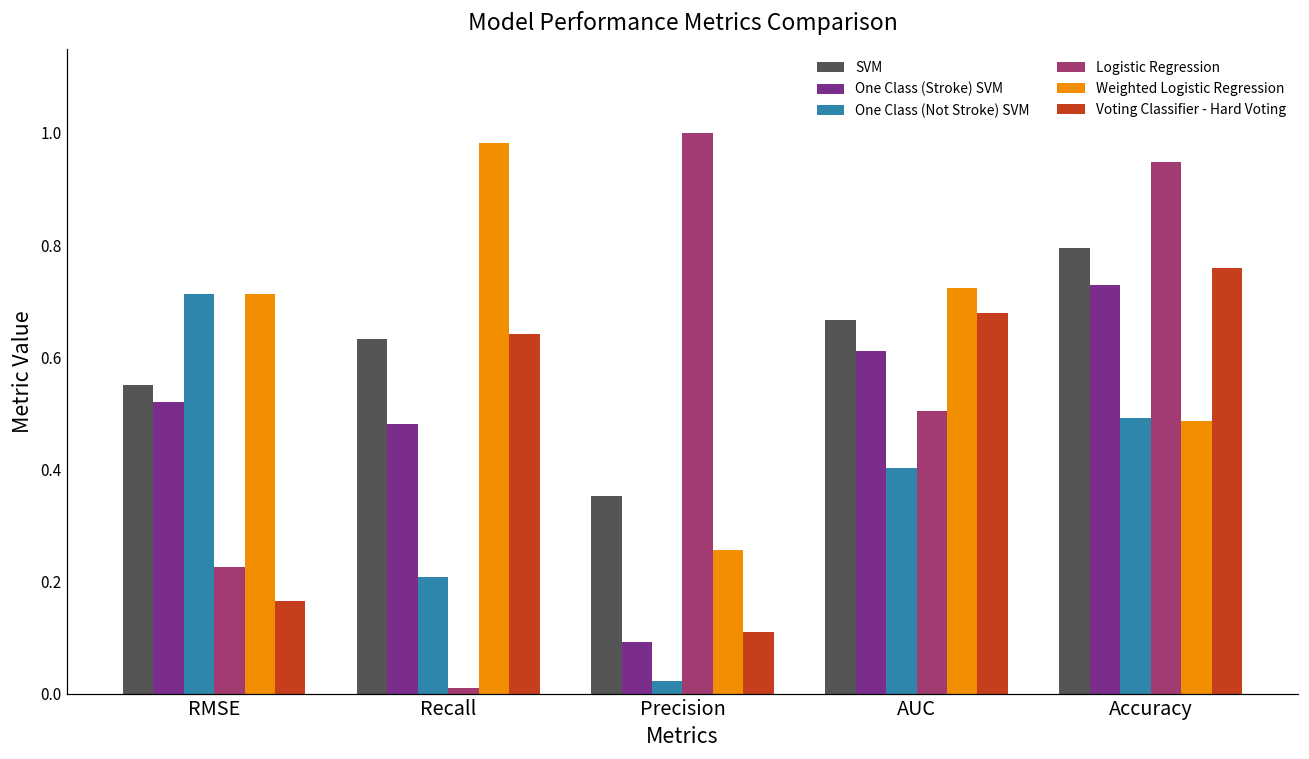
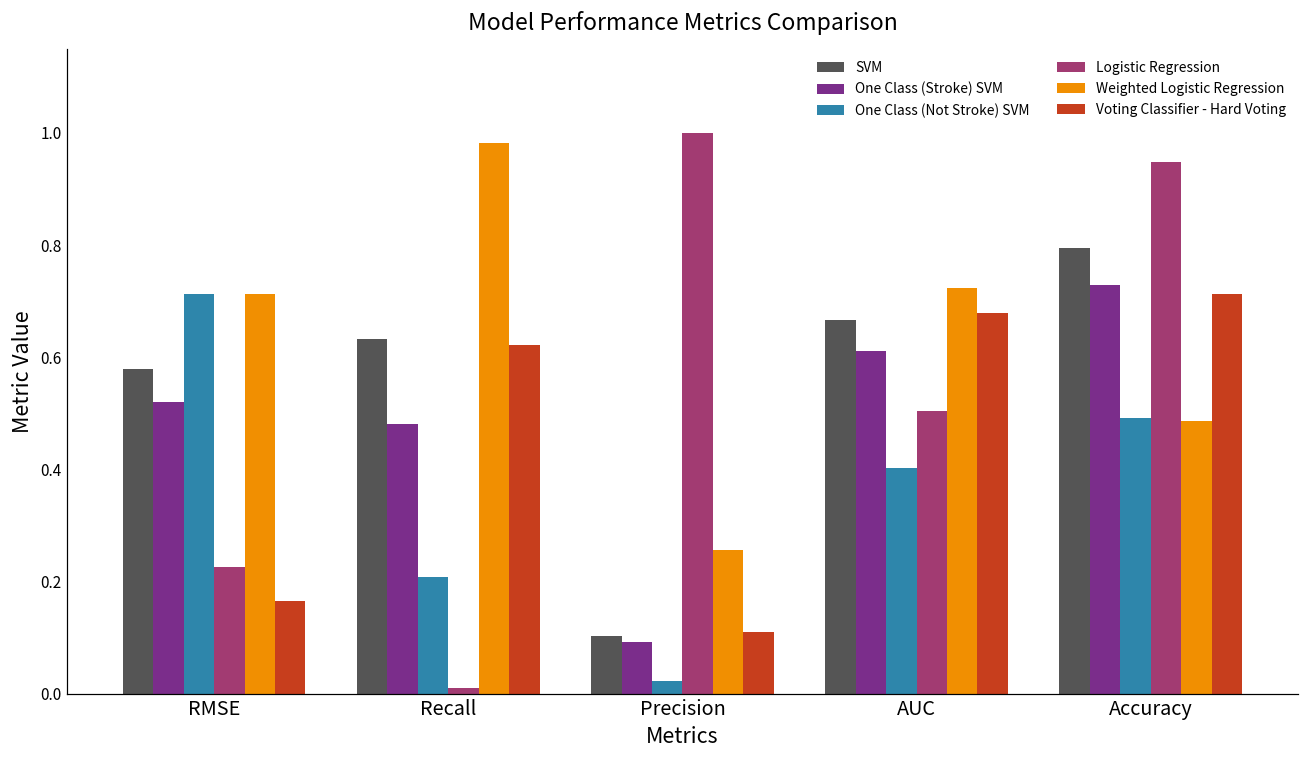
  {
    "SVM": {
-     "RMSE": 0.55,
+     "RMSE": 0.58,
      "Recall": 0.63,
-     "Precision": 0.35,
+     "Precision": 0.10,
      "AUC": 0.67,
      "Accuracy": 0.79
    },
    "One Class (Not Stroke) SVM": {
      "RMSE": 0.71,
      "Recall": 0.21,
      "Precision": 0.02,
      "AUC": 0.40,
      "Accuracy": 0.49
    },
    "Weighted Logistic Regression": {
      "RMSE": 0.71,
      "Recall": 0.98,
      "Precision": 0.26,
      "AUC": 0.72,
      "Accuracy": 0.49
    },
    "Voting Classifier - Hard Voting": {
      "RMSE": 0.17,
-     "Recall": 0.64,
+     "Recall": 0.62,
      "Precision": 0.11,
      "AUC": 0.68,
-     "Accuracy": 0.76
+     "Accuracy": 0.71
    }
  }
